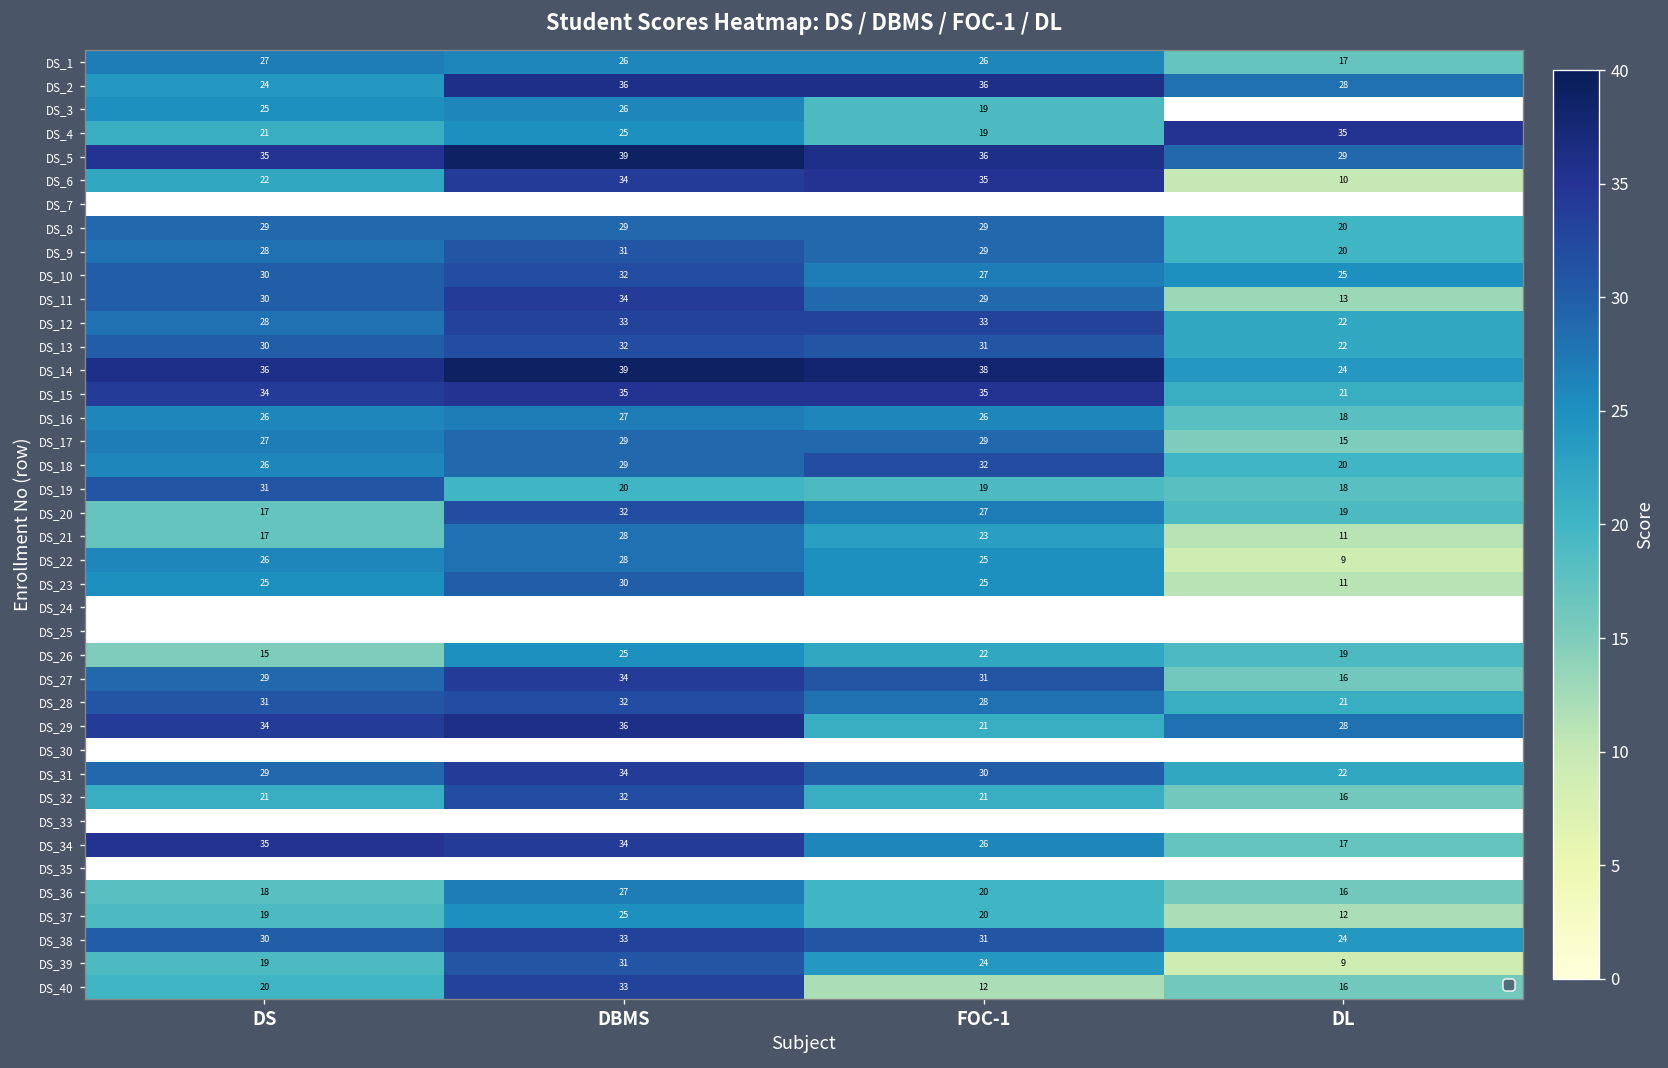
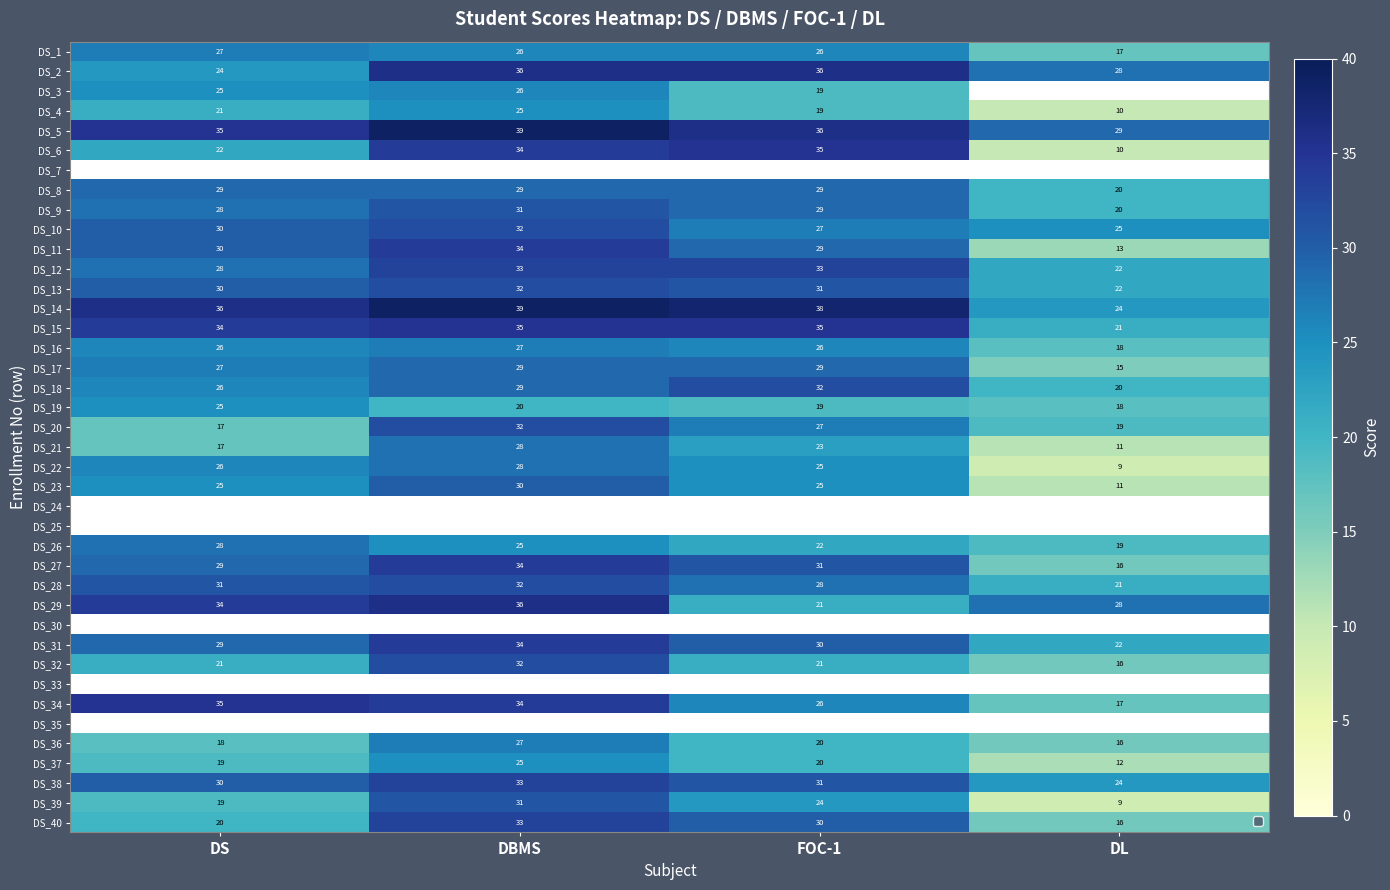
  {
    "DS_1": {
      "DS": 27,
      "DBMS": 26,
      "FOC-1": 26,
      "DL": 17
    },
    "DS_2": {
      "DS": 24,
      "DBMS": 36,
      "FOC-1": 36,
      "DL": 28
    },
    "DS_3": {
      "DS": 25,
      "DBMS": 26,
      "FOC-1": 19
    },
    "DS_4": {
      "DS": 21,
      "DBMS": 25,
      "FOC-1": 19,
-     "DL": 35
+     "DL": 10
    },
    "DS_5": {
      "DS": 35,
      "DBMS": 39,
      "FOC-1": 36,
      "DL": 29
    },
    "DS_6": {
      "DS": 22,
      "DBMS": 34,
      "FOC-1": 35,
      "DL": 10
    },
    "DS_8": {
      "DS": 29,
      "DBMS": 29,
      "FOC-1": 29,
      "DL": 20
    },
    "DS_9": {
      "DS": 28,
      "DBMS": 31,
      "FOC-1": 29,
      "DL": 20
    },
    "DS_10": {
      "DS": 30,
      "DBMS": 32,
      "FOC-1": 27,
      "DL": 25
    },
    "DS_11": {
      "DS": 30,
      "DBMS": 34,
      "FOC-1": 29,
      "DL": 13
    },
    "DS_12": {
      "DS": 28,
      "DBMS": 33,
      "FOC-1": 33,
      "DL": 22
    },
    "DS_13": {
      "DS": 30,
      "DBMS": 32,
      "FOC-1": 31,
      "DL": 22
    },
    "DS_14": {
      "DS": 36,
      "DBMS": 39,
      "FOC-1": 38,
      "DL": 24
    },
    "DS_15": {
      "DS": 34,
      "DBMS": 35,
      "FOC-1": 35,
      "DL": 21
    },
    "DS_16": {
      "DS": 26,
      "DBMS": 27,
      "FOC-1": 26,
      "DL": 18
    },
    "DS_17": {
      "DS": 27,
      "DBMS": 29,
      "FOC-1": 29,
      "DL": 15
    },
    "DS_18": {
      "DS": 26,
      "DBMS": 29,
      "FOC-1": 32,
      "DL": 20
    },
    "DS_19": {
-     "DS": 31,
+     "DS": 25,
      "DBMS": 20,
      "FOC-1": 19,
      "DL": 18
    },
    "DS_20": {
      "DS": 17,
      "DBMS": 32,
      "FOC-1": 27,
      "DL": 19
    },
    "DS_21": {
      "DS": 17,
      "DBMS": 28,
      "FOC-1": 23,
      "DL": 11
    },
    "DS_22": {
      "DS": 26,
      "DBMS": 28,
      "FOC-1": 25,
      "DL": 9
    },
    "DS_23": {
      "DS": 25,
      "DBMS": 30,
      "FOC-1": 25,
      "DL": 11
    },
    "DS_26": {
-     "DS": 15,
+     "DS": 28,
      "DBMS": 25,
      "FOC-1": 22,
      "DL": 19
    },
    "DS_27": {
      "DS": 29,
      "DBMS": 34,
      "FOC-1": 31,
      "DL": 16
    },
    "DS_28": {
      "DS": 31,
      "DBMS": 32,
      "FOC-1": 28,
      "DL": 21
    },
    "DS_29": {
      "DS": 34,
      "DBMS": 36,
      "FOC-1": 21,
      "DL": 28
    },
    "DS_31": {
      "DS": 29,
      "DBMS": 34,
      "FOC-1": 30,
      "DL": 22
    },
    "DS_32": {
      "DS": 21,
      "DBMS": 32,
      "FOC-1": 21,
      "DL": 16
    },
    "DS_34": {
      "DS": 35,
      "DBMS": 34,
      "FOC-1": 26,
      "DL": 17
    },
    "DS_36": {
      "DS": 18,
      "DBMS": 27,
      "FOC-1": 20,
      "DL": 16
    },
    "DS_37": {
      "DS": 19,
      "DBMS": 25,
      "FOC-1": 20,
      "DL": 12
    },
    "DS_38": {
      "DS": 30,
      "DBMS": 33,
      "FOC-1": 31,
      "DL": 24
    },
    "DS_39": {
      "DS": 19,
      "DBMS": 31,
      "FOC-1": 24,
      "DL": 9
    },
    "DS_40": {
      "DS": 20,
      "DBMS": 33,
-     "FOC-1": 12,
+     "FOC-1": 30,
      "DL": 16
    }
  }
